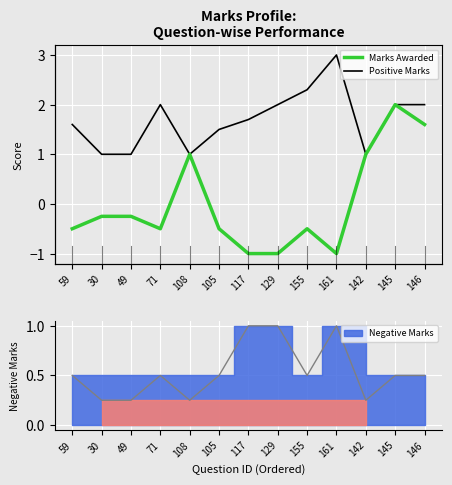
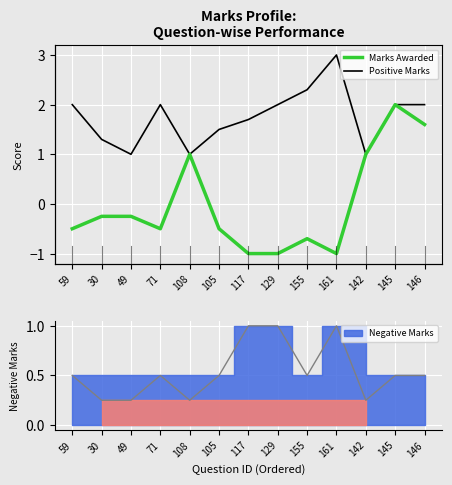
  {
    "Marks Profile: Question-wise Performance": {
      "Marks Awarded": {
        "59": -0.5,
        "30": -0.3,
        "49": -0.3,
        "71": -0.5,
        "105": -0.5,
        "117": -1.0,
        "129": -1.0,
-       "155": -0.5,
+       "155": -0.7,
        "161": -1.0,
        "146": 1.6
      },
      "Positive Marks": {
-       "59": 1.6,
-       "30": 1.0,
+       "59": 2.0,
+       "30": 1.3,
        "49": 1.0,
        "71": 2.0,
        "105": 1.5,
        "117": 1.7,
        "129": 2.0,
        "155": 2.3,
        "161": 3.0,
        "146": 2.0
      }
    }
  }
